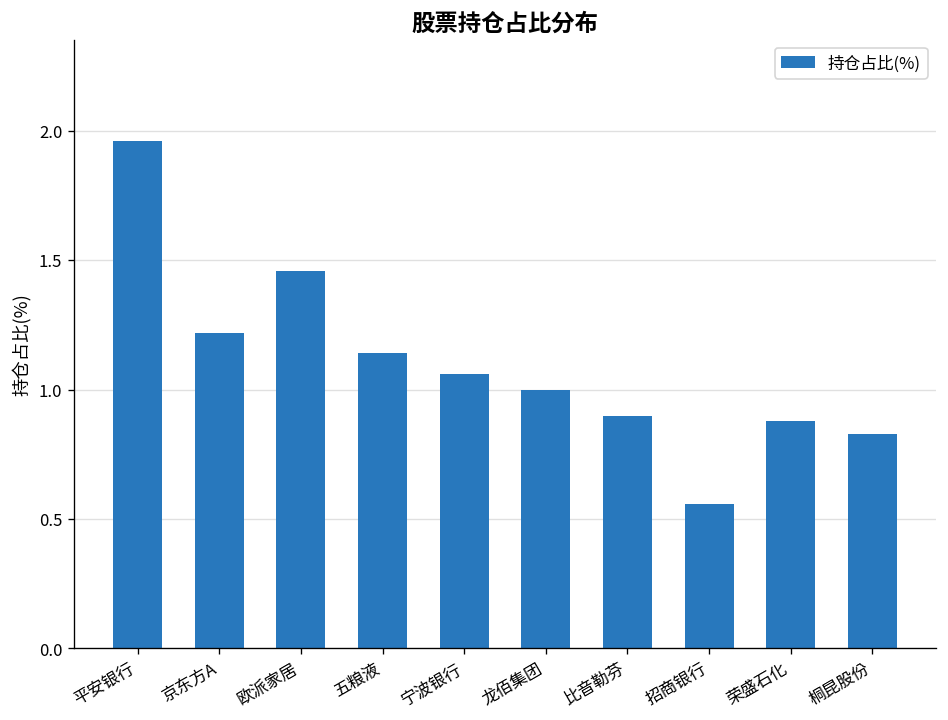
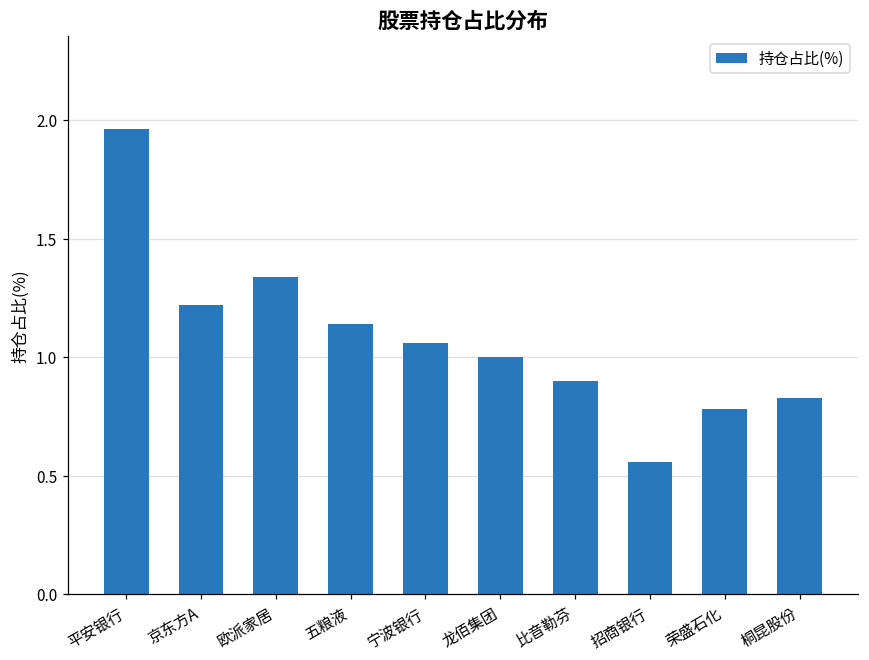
  {
    "平安银行": 1.96,
    "京东方A": 1.22,
-   "欧派家居": 1.46,
+   "欧派家居": 1.34,
    "五粮液": 1.14,
    "宁波银行": 1.06,
    "龙佰集团": 1.00,
    "比音勒芬": 0.90,
    "招商银行": 0.56,
-   "荣盛石化": 0.88,
+   "荣盛石化": 0.78,
    "桐昆股份": 0.83
  }
